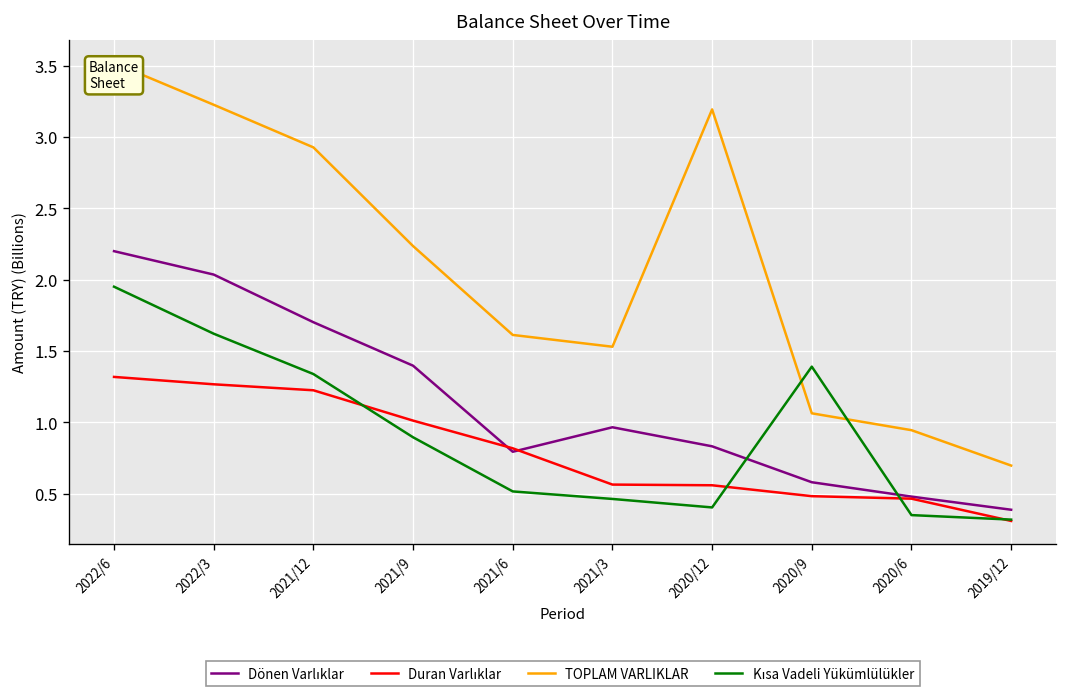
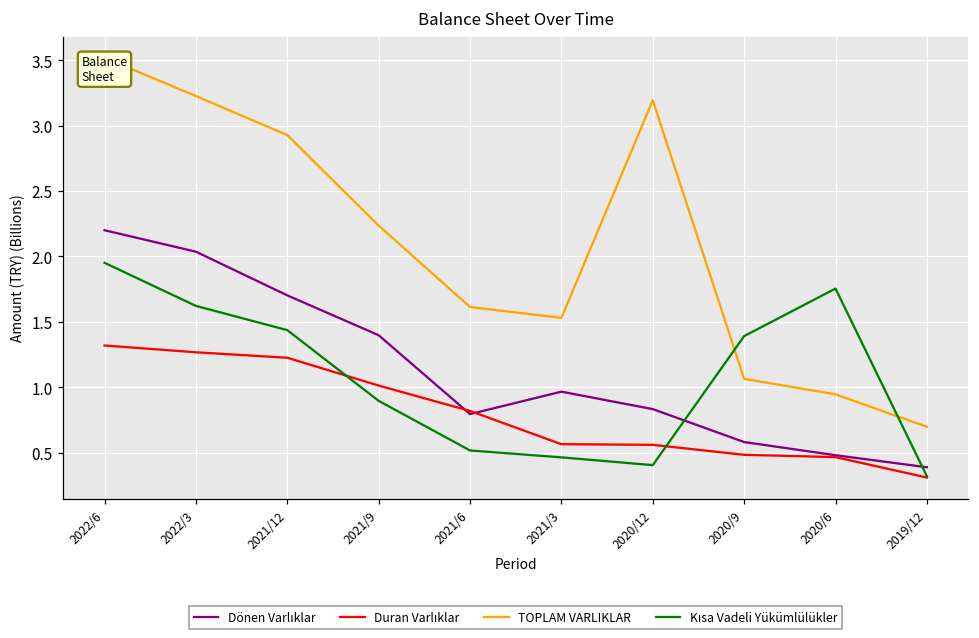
  {
    "Dönen Varlıklar": {
      "2022/6": 2.20,
      "2022/3": 2.04,
      "2021/12": 1.70,
      "2021/9": 1.40,
      "2021/6": 0.79,
      "2021/3": 0.97,
      "2020/12": 0.83,
      "2020/9": 0.58,
      "2019/12": 0.39
    },
    "Duran Varlıklar": {
      "2022/6": 1.32,
      "2022/3": 1.27,
      "2021/12": 1.23,
      "2021/9": 1.01,
      "2021/6": 0.82,
      "2021/3": 0.56,
      "2020/12": 0.56,
      "2020/9": 0.48
    },
    "TOPLAM VARLIKLAR": {
      "2022/3": 3.23,
      "2021/12": 2.93,
      "2021/9": 2.24,
      "2021/6": 1.61,
      "2021/3": 1.53,
      "2020/12": 3.19,
      "2020/9": 1.06,
      "2020/6": 0.95,
      "2019/12": 0.70
    },
    "Kısa Vadeli Yükümlülükler": {
      "2022/6": 1.95,
      "2022/3": 1.62,
-     "2021/12": 1.34,
+     "2021/12": 1.44,
      "2021/9": 0.90,
      "2021/6": 0.52,
      "2021/3": 0.46,
      "2020/12": 0.40,
      "2020/9": 1.39,
-     "2020/6": 0.35
+     "2020/6": 1.75
    }
  }
